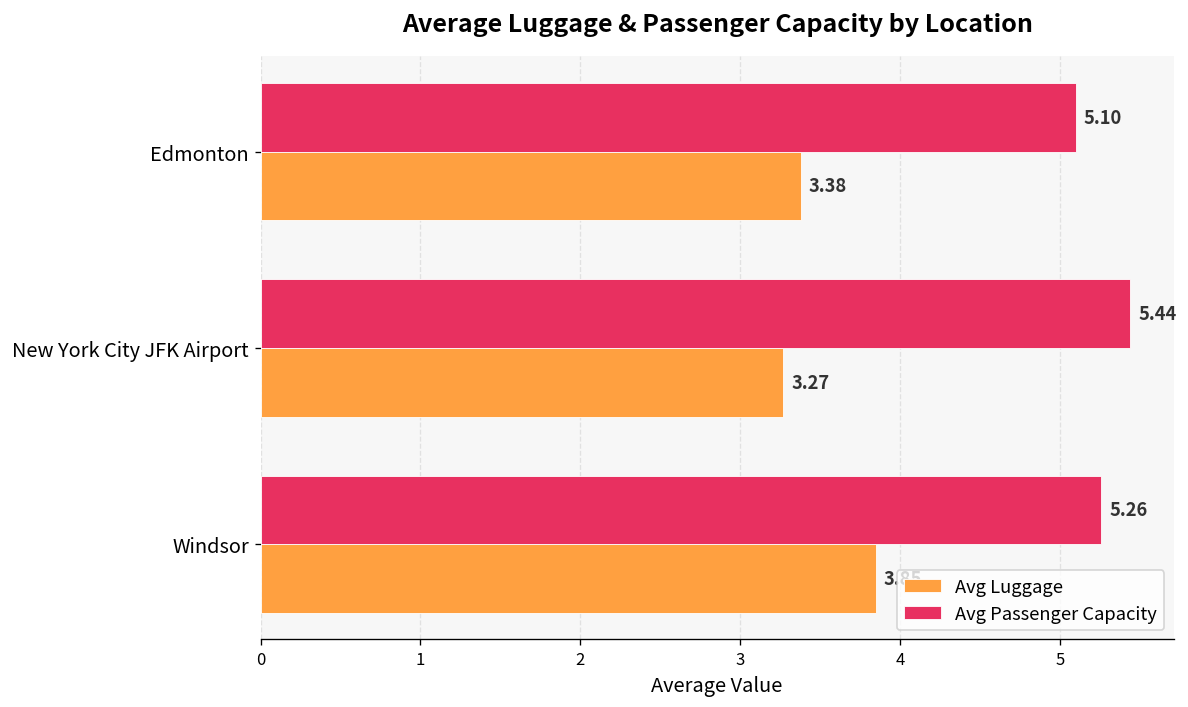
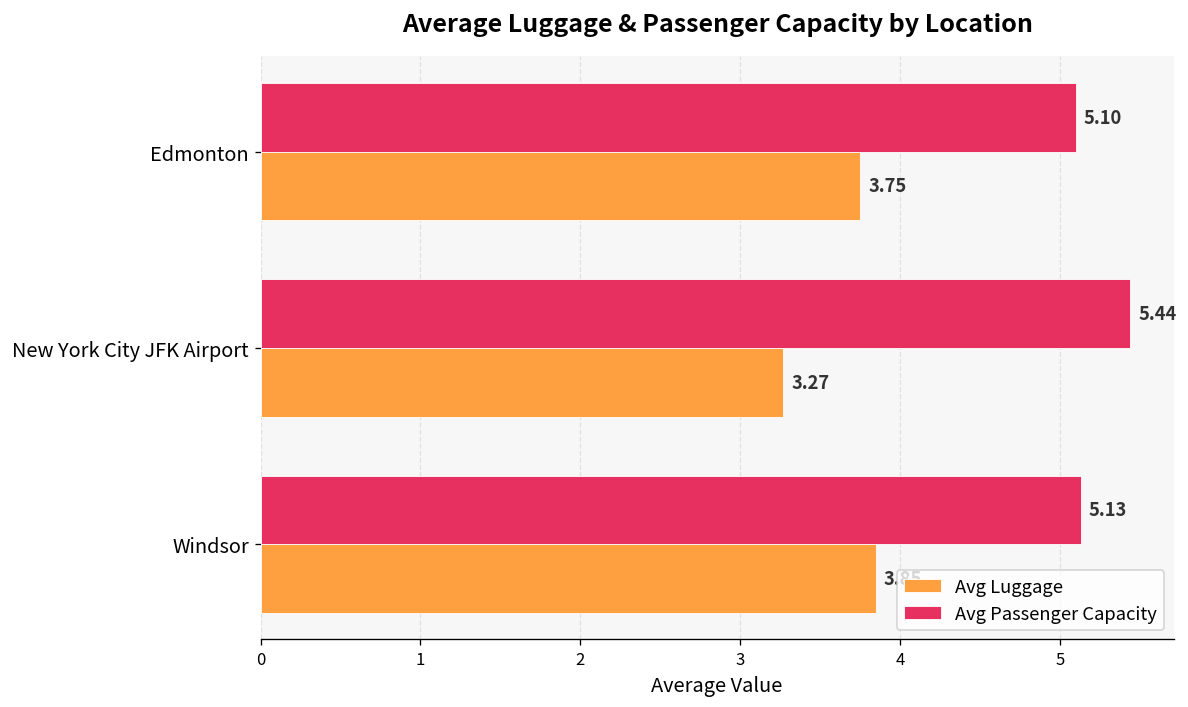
  {
    "Avg Luggage": {
-     "Edmonton": 3.38,
+     "Edmonton": 3.75,
      "New York City JFK Airport": 3.27
    },
    "Avg Passenger Capacity": {
      "Edmonton": 5.10,
      "New York City JFK Airport": 5.44,
-     "Windsor": 5.26
+     "Windsor": 5.13
    }
  }
